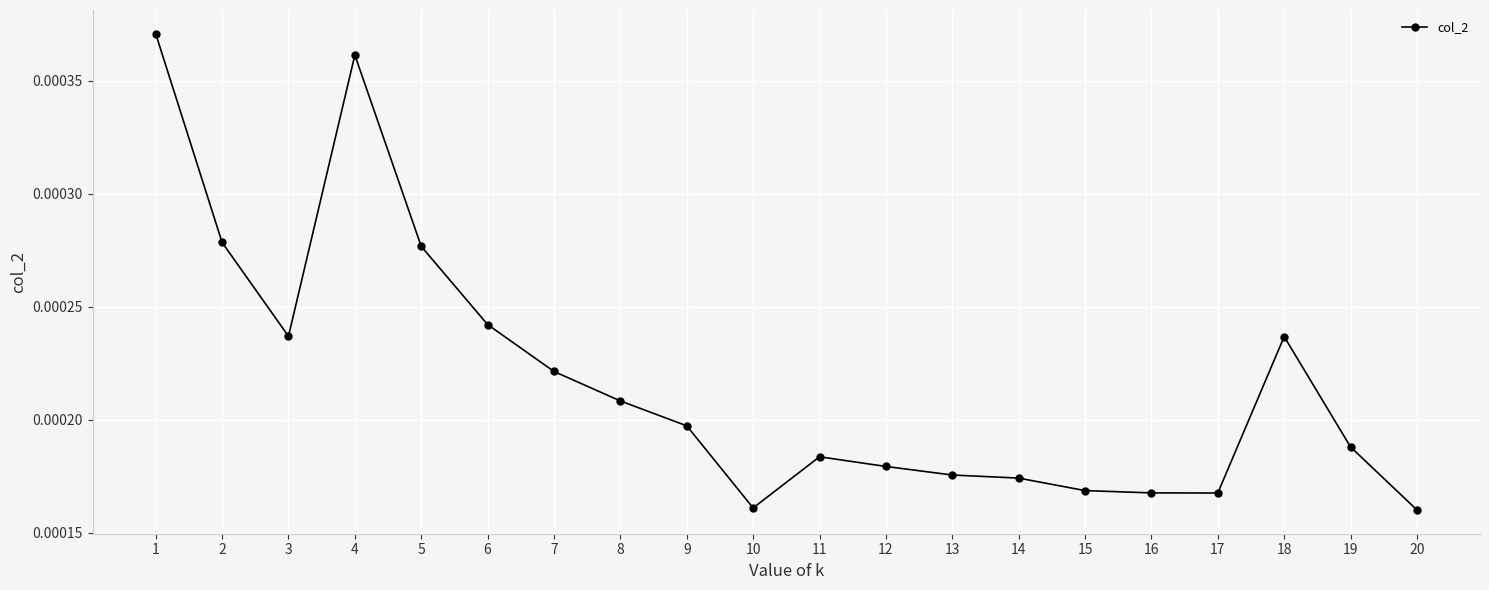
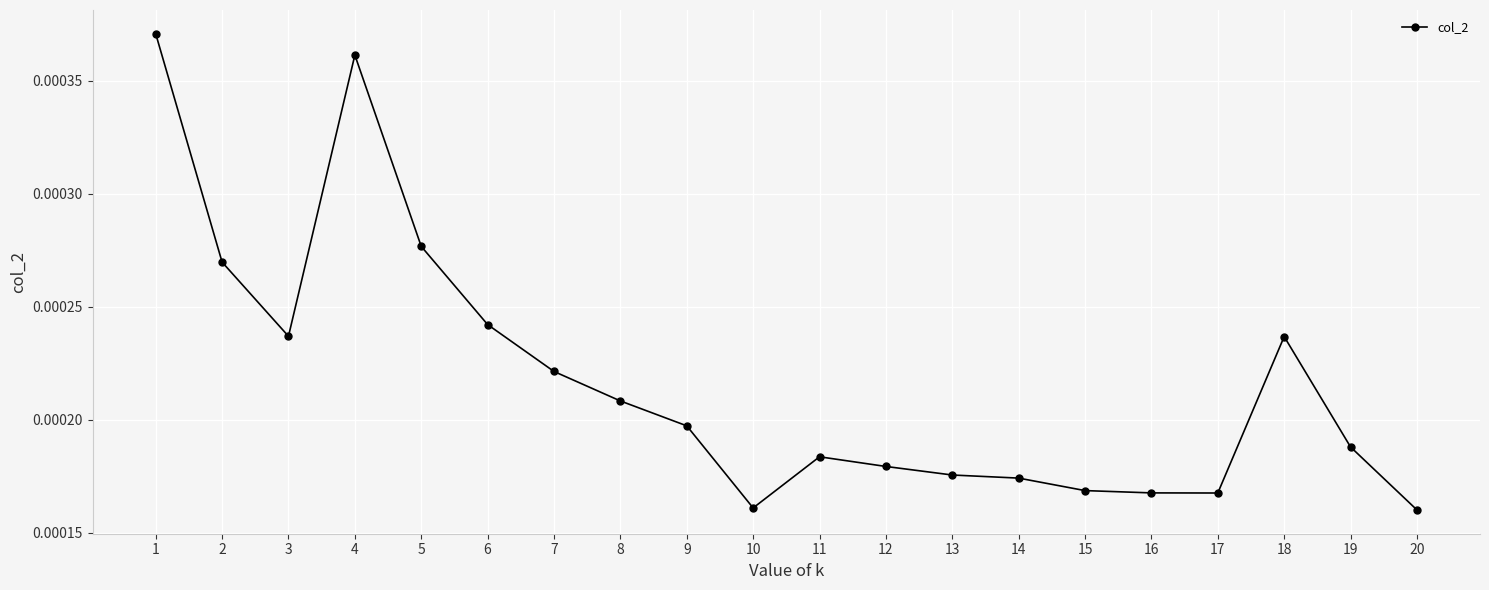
  {
    "1": 0.000371,
-   "2": 0.000278,
+   "2": 0.000270,
    "3": 0.000237,
    "4": 0.000361,
    "5": 0.000277,
    "6": 0.000242,
    "7": 0.000221,
    "8": 0.000208,
    "9": 0.000197,
    "10": 0.000161,
    "11": 0.000184,
    "12": 0.000179,
    "13": 0.000176,
    "14": 0.000174,
    "15": 0.000169,
    "16": 0.000168,
    "17": 0.000168,
    "18": 0.000237,
    "19": 0.000188,
    "20": 0.000160
  }
